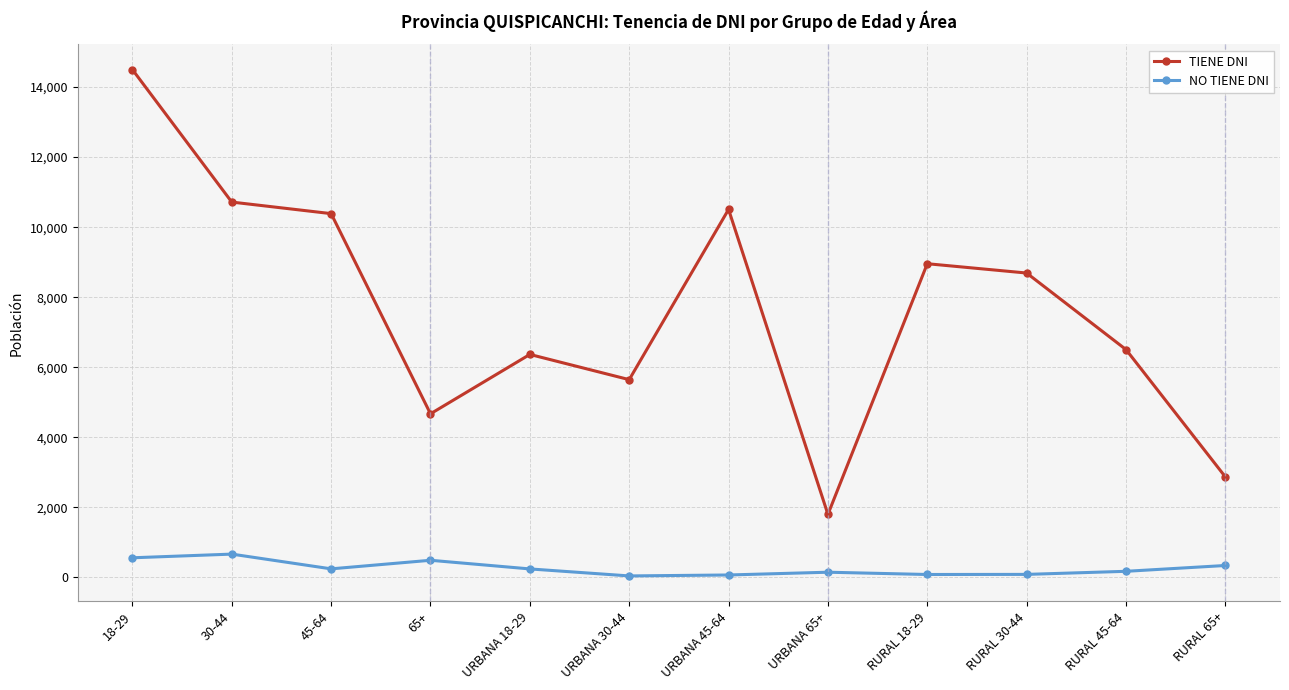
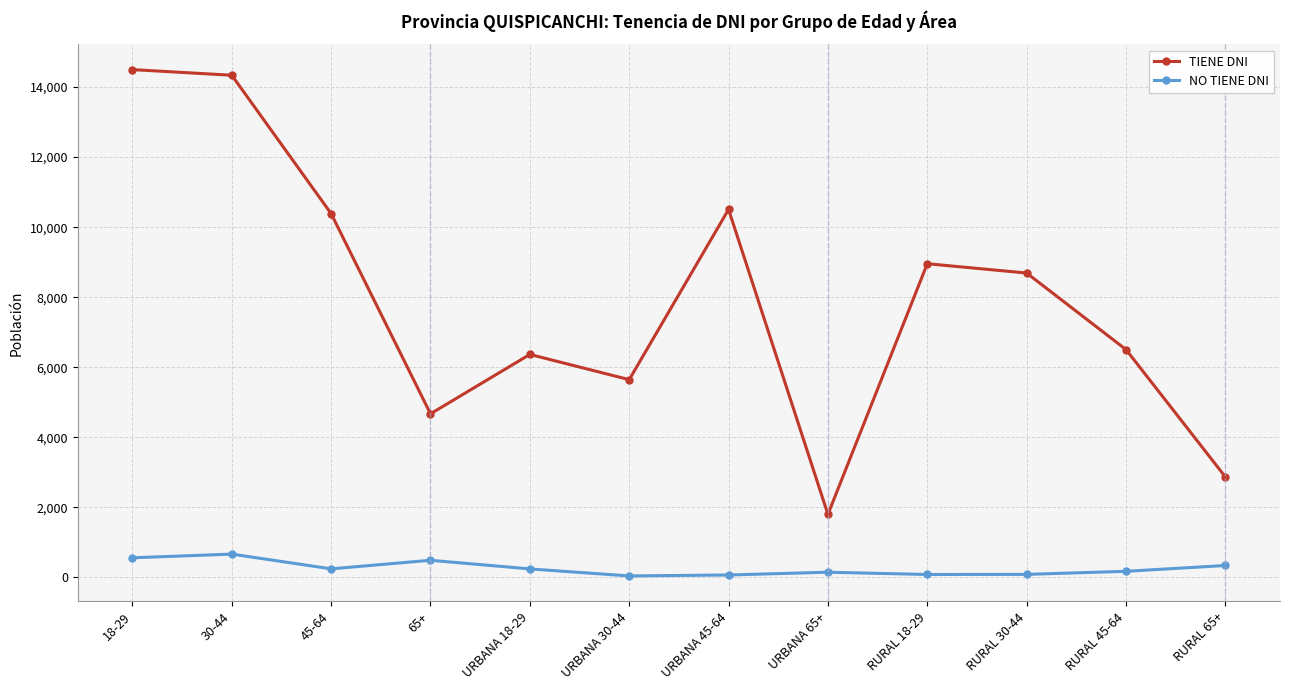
  {
    "TIENE DNI": {
      "18-29": "14,500",
-     "30-44": "10,700",
+     "30-44": "14,300",
      "45-64": "10,400",
      "65+": "4,700",
      "URBANA 18-29": "6,400",
      "URBANA 30-44": "5,600",
      "URBANA 45-64": "10,500",
      "URBANA 65+": "1,800",
      "RURAL 18-29": "9,000",
      "RURAL 30-44": "8,700",
      "RURAL 45-64": "6,500",
      "RURAL 65+": "2,900"
    },
    "NO TIENE DNI": {
      "18-29": "600",
      "30-44": "700",
      "45-64": "200",
      "65+": "500",
      "URBANA 18-29": "200",
      "URBANA 30-44": "0",
      "URBANA 45-64": "100",
      "URBANA 65+": "100",
      "RURAL 18-29": "100",
      "RURAL 30-44": "100",
      "RURAL 45-64": "200",
      "RURAL 65+": "300"
    }
  }
